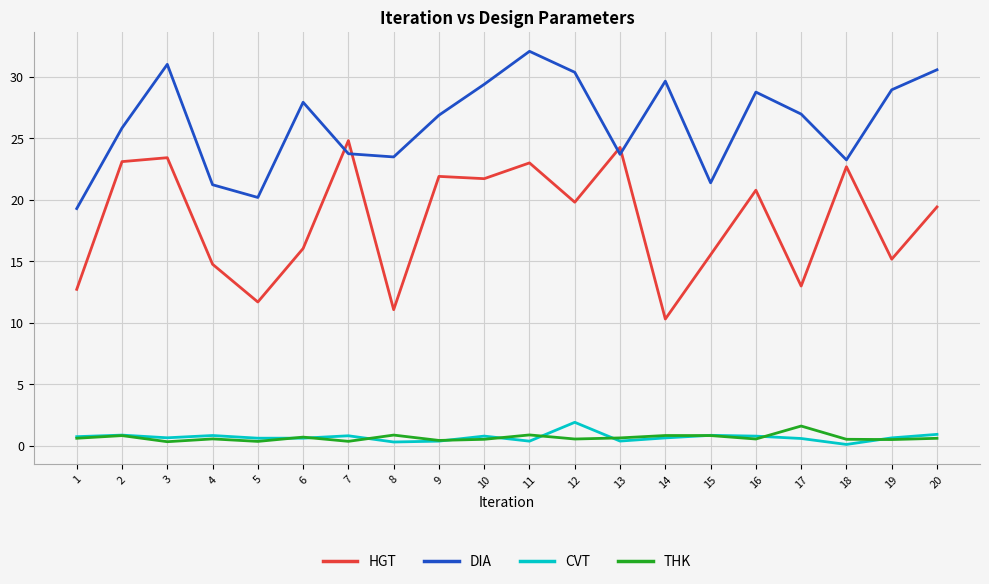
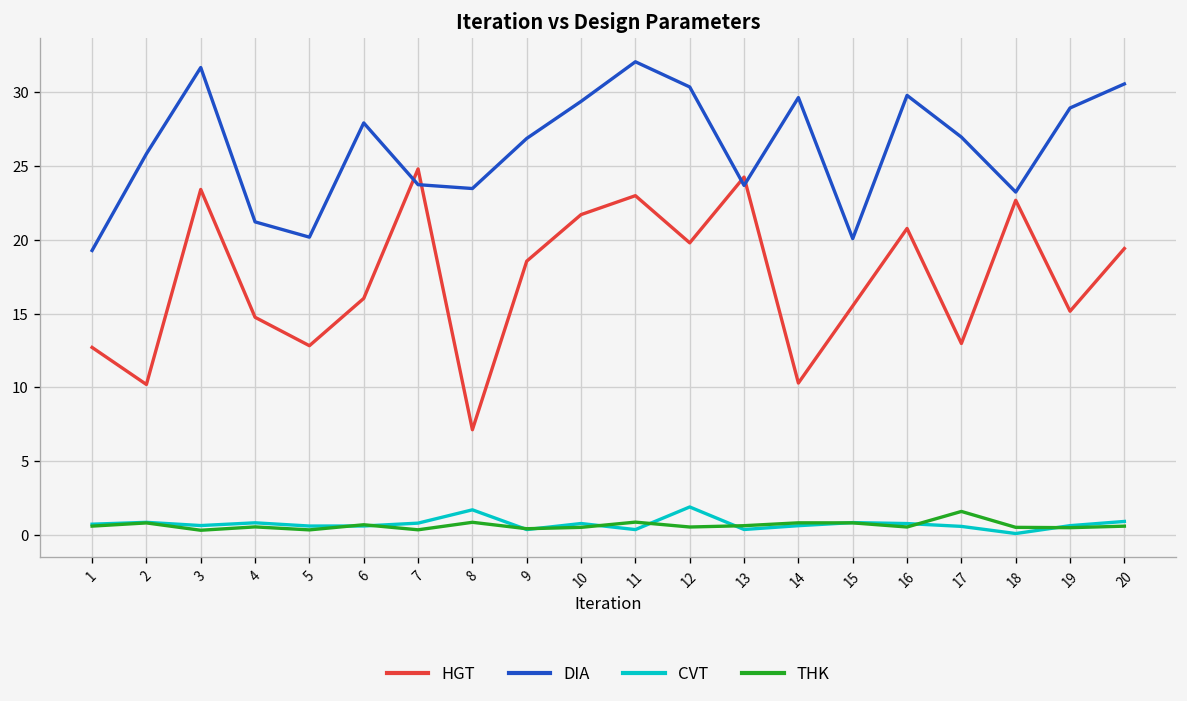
  {
    "HGT": {
      "1": 12.7,
-     "2": 23.1,
+     "2": 10.2,
      "3": 23.4,
      "4": 14.7,
-     "5": 11.7,
+     "5": 12.8,
      "6": 16.0,
      "7": 24.8,
-     "8": 11.1,
-     "9": 21.9,
+     "8": 7.1,
+     "9": 18.5,
      "10": 21.7,
      "11": 23.0,
      "12": 19.8,
      "13": 24.2,
      "14": 10.3,
      "15": 15.5,
      "16": 20.8,
      "17": 13.0,
      "18": 22.7,
      "19": 15.2,
      "20": 19.4
    },
    "DIA": {
      "1": 19.3,
      "2": 25.8,
-     "3": 31.0,
+     "3": 31.7,
      "4": 21.2,
      "5": 20.2,
      "6": 27.9,
      "7": 23.7,
      "8": 23.5,
      "9": 26.9,
      "10": 29.4,
      "11": 32.1,
      "12": 30.4,
      "13": 23.7,
      "14": 29.6,
-     "15": 21.4,
-     "16": 28.7,
+     "15": 20.1,
+     "16": 29.8,
      "17": 27.0,
      "18": 23.2,
      "19": 28.9,
      "20": 30.6
    },
    "CVT": {
      "3": 0.6,
      "4": 0.8,
      "5": 0.6,
      "7": 0.8,
-     "8": 0.3,
+     "8": 1.7,
      "10": 0.8,
      "11": 0.4,
      "12": 1.9,
      "13": 0.4,
      "16": 0.8,
      "17": 0.6,
      "18": 0.1,
      "20": 0.9
    },
    "THK": {
      "3": 0.3,
      "4": 0.5,
      "5": 0.3,
      "7": 0.3,
      "8": 0.9,
      "10": 0.5,
      "11": 0.9,
      "12": 0.5,
      "13": 0.6,
      "16": 0.5,
      "17": 1.6,
      "18": 0.5,
      "20": 0.6
    }
  }
